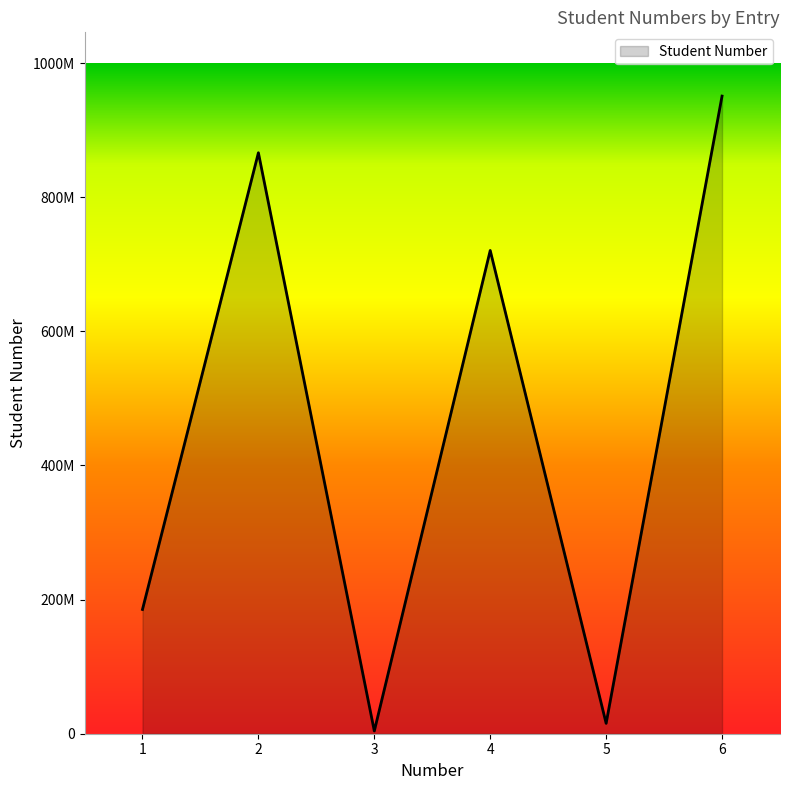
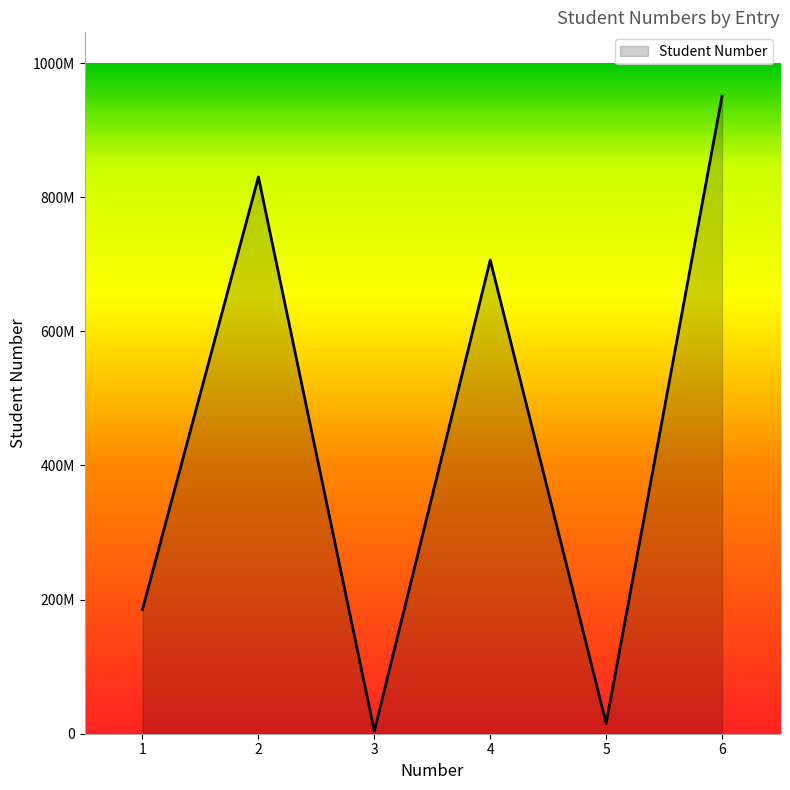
  {
    "1": 190000000,
-   "2": 870000000,
+   "2": 830000000,
    "3": 0,
-   "4": 720000000,
+   "4": 710000000,
    "5": 20000000,
    "6": 950000000
  }
